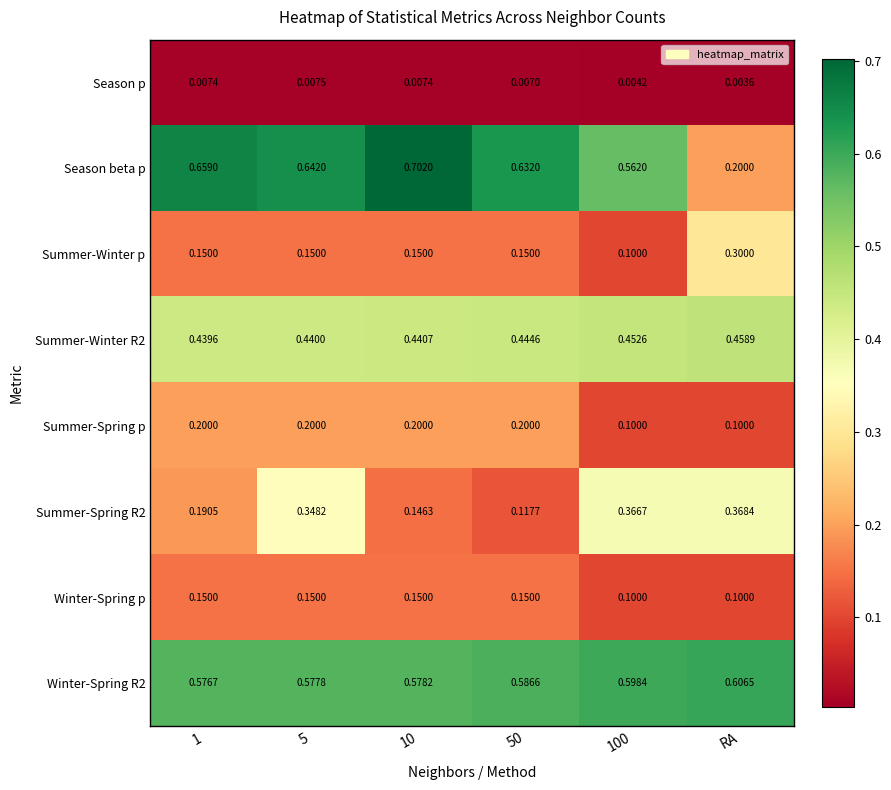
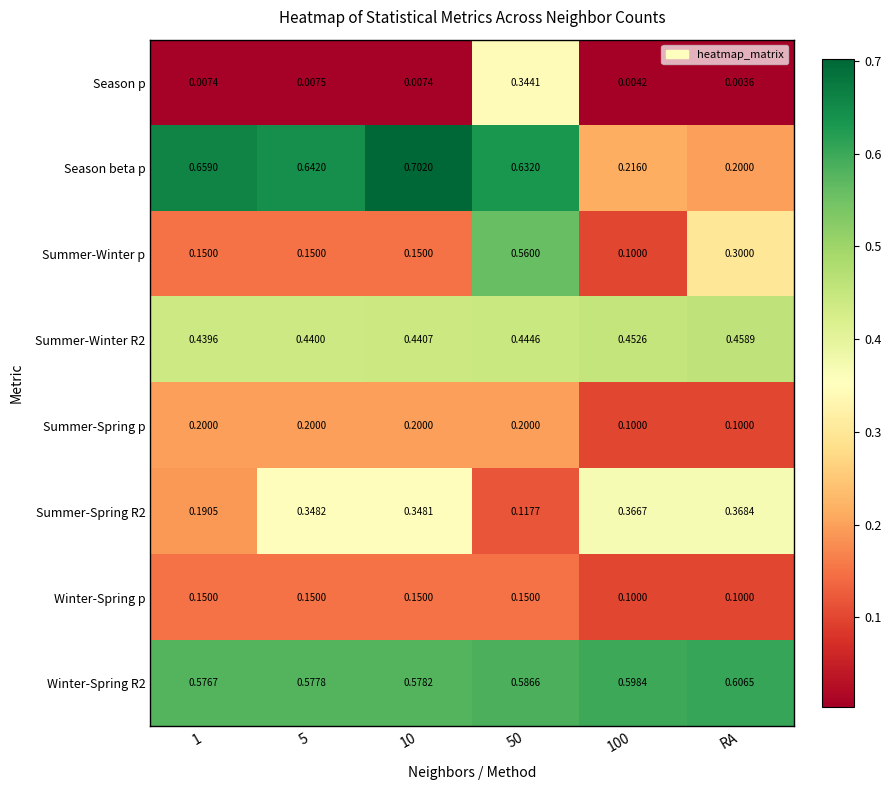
  {
    "Season p": {
      "1": 0.0074,
      "5": 0.0075,
      "10": 0.0074,
-     "50": 0.0070,
+     "50": 0.3441,
      "100": 0.0042,
      "RA": 0.0036
    },
    "Season beta p": {
      "1": 0.6590,
      "5": 0.6420,
      "10": 0.7020,
      "50": 0.6320,
-     "100": 0.5620,
+     "100": 0.2160,
      "RA": 0.2000
    },
    "Summer-Winter p": {
      "1": 0.1500,
      "5": 0.1500,
      "10": 0.1500,
-     "50": 0.1500,
+     "50": 0.5600,
      "100": 0.1000,
      "RA": 0.3000
    },
    "Summer-Winter R2": {
      "1": 0.4396,
      "5": 0.4400,
      "10": 0.4407,
      "50": 0.4446,
      "100": 0.4526,
      "RA": 0.4589
    },
    "Summer-Spring p": {
      "1": 0.2000,
      "5": 0.2000,
      "10": 0.2000,
      "50": 0.2000,
      "100": 0.1000,
      "RA": 0.1000
    },
    "Summer-Spring R2": {
      "1": 0.1905,
      "5": 0.3482,
-     "10": 0.1463,
+     "10": 0.3481,
      "50": 0.1177,
      "100": 0.3667,
      "RA": 0.3684
    },
    "Winter-Spring p": {
      "1": 0.1500,
      "5": 0.1500,
      "10": 0.1500,
      "50": 0.1500,
      "100": 0.1000,
      "RA": 0.1000
    },
    "Winter-Spring R2": {
      "1": 0.5767,
      "5": 0.5778,
      "10": 0.5782,
      "50": 0.5866,
      "100": 0.5984,
      "RA": 0.6065
    }
  }
